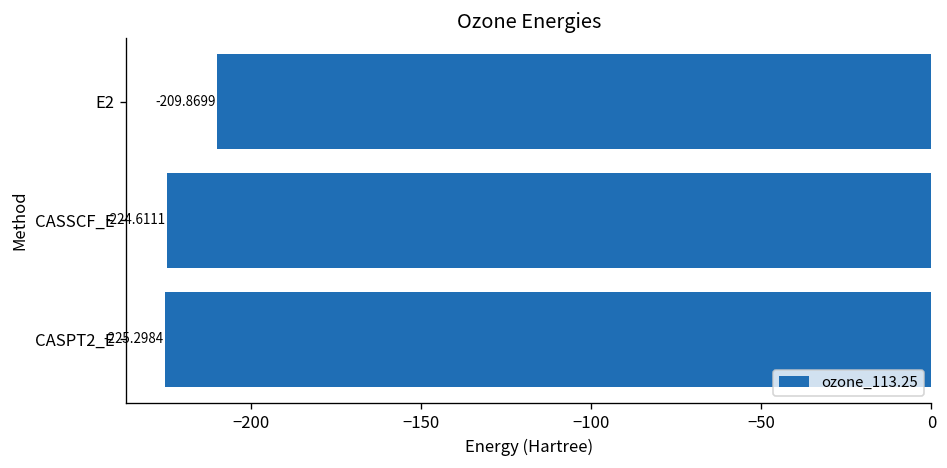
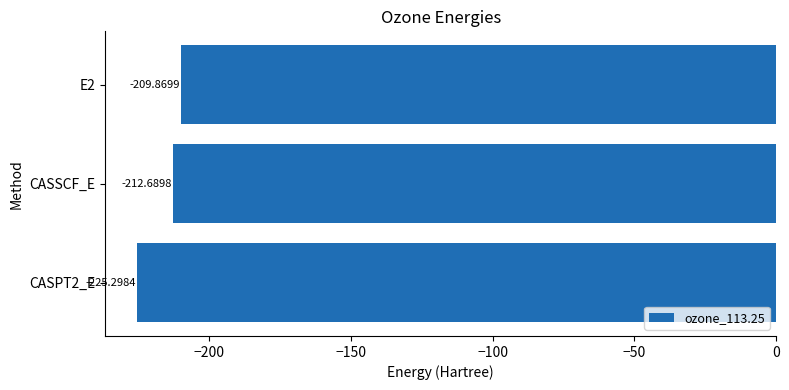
  {
    "E2": -209.8699,
-   "CASSCF_E": -224.6111,
+   "CASSCF_E": -212.6898,
    "CASPT2_E": -225.2984
  }
